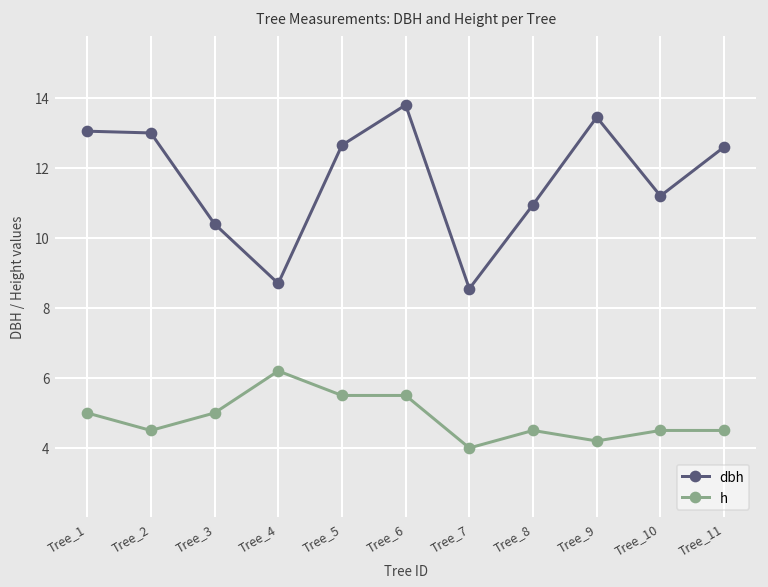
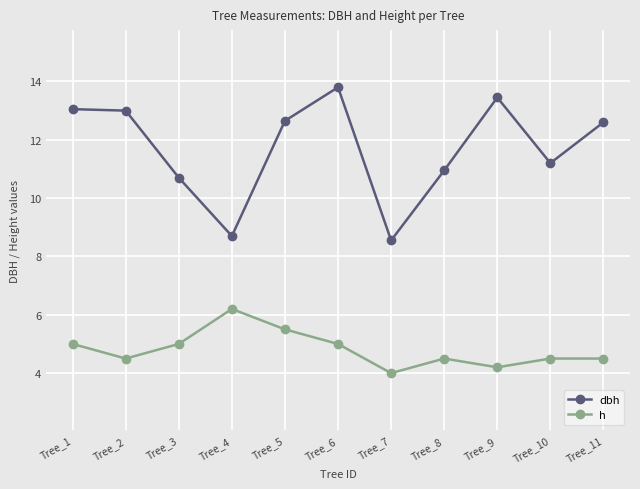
  {
    "dbh": {
      "Tree_1": 13.1,
      "Tree_2": 13.0,
-     "Tree_3": 10.4,
+     "Tree_3": 10.7,
      "Tree_4": 8.7,
      "Tree_5": 12.7,
      "Tree_6": 13.8,
      "Tree_7": 8.6,
      "Tree_8": 11.0,
      "Tree_9": 13.5,
      "Tree_10": 11.2,
      "Tree_11": 12.6
    },
    "h": {
      "Tree_1": 5.0,
      "Tree_2": 4.5,
      "Tree_3": 5.0,
      "Tree_4": 6.2,
      "Tree_5": 5.5,
-     "Tree_6": 5.5,
+     "Tree_6": 5.0,
      "Tree_7": 4.0,
      "Tree_8": 4.5,
      "Tree_9": 4.2,
      "Tree_10": 4.5,
      "Tree_11": 4.5
    }
  }
